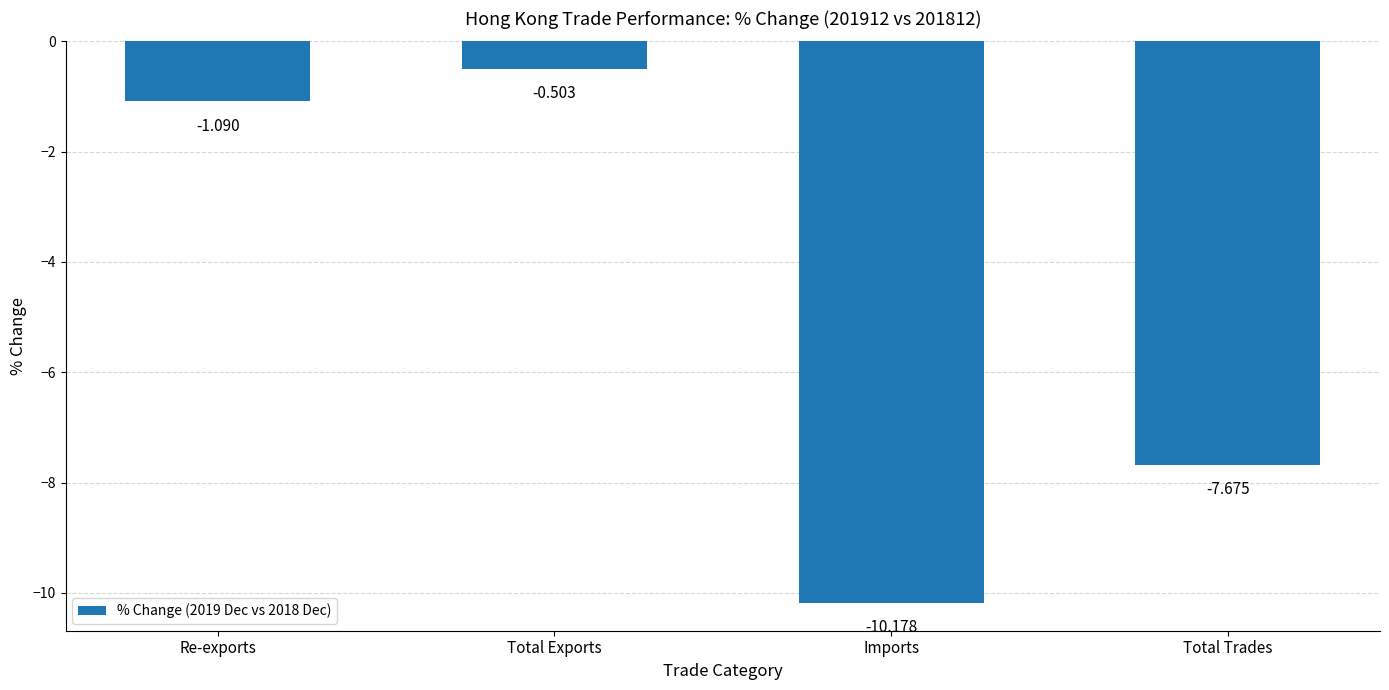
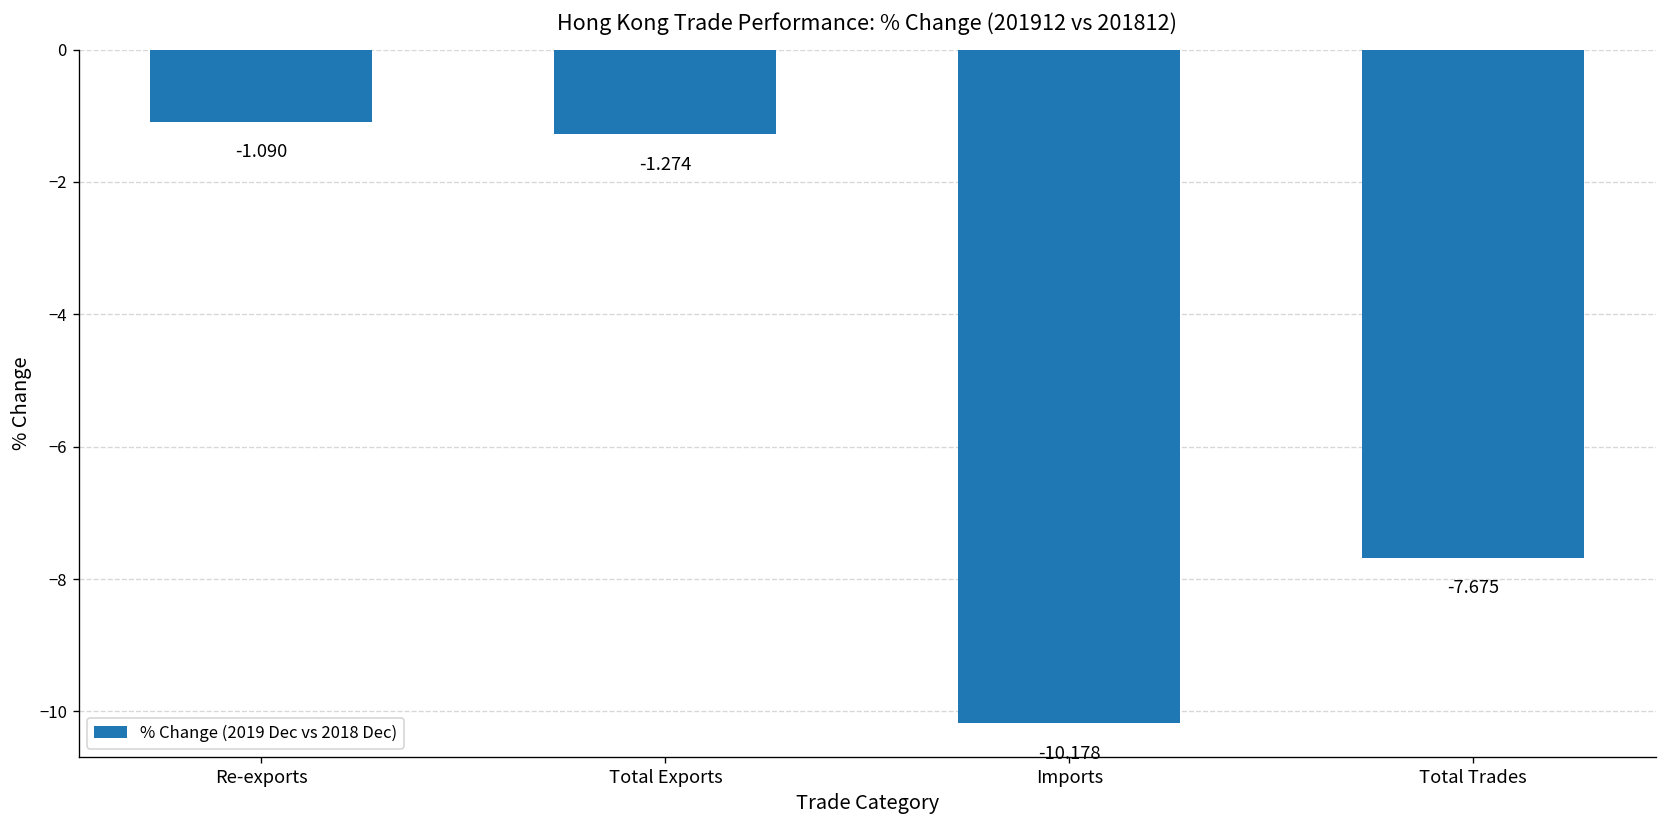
  {
    "Re-exports": -1.090,
-   "Total Exports": -0.503,
+   "Total Exports": -1.274,
    "Imports": -10.178,
    "Total Trades": -7.675
  }
